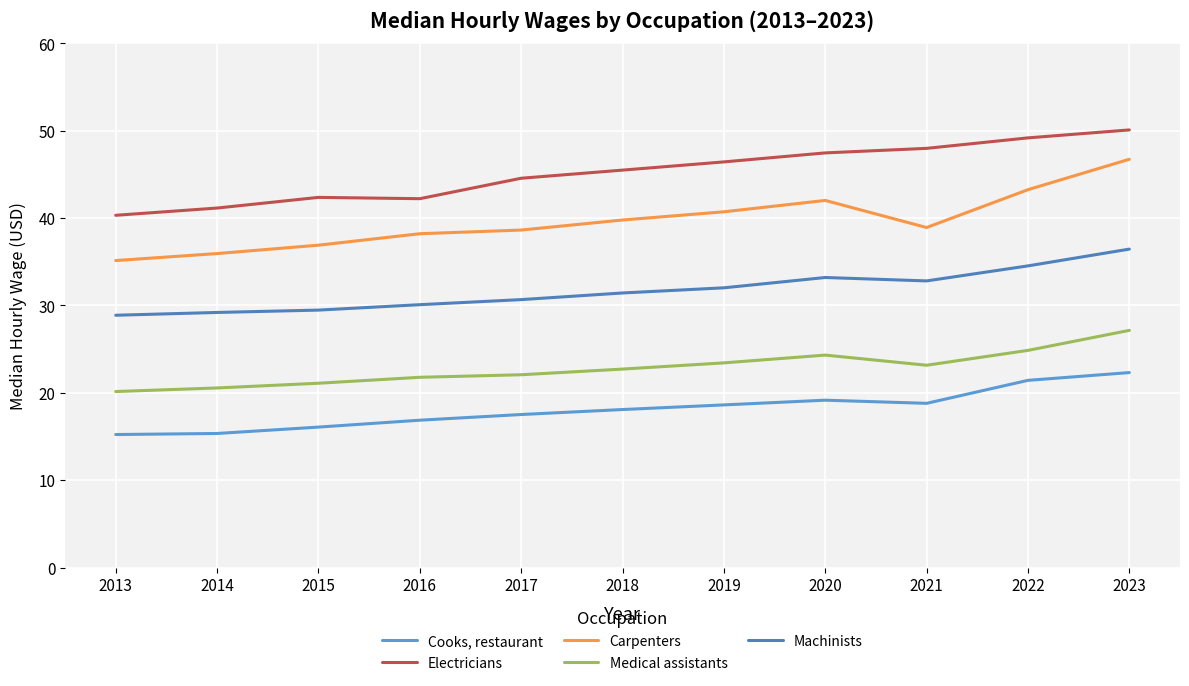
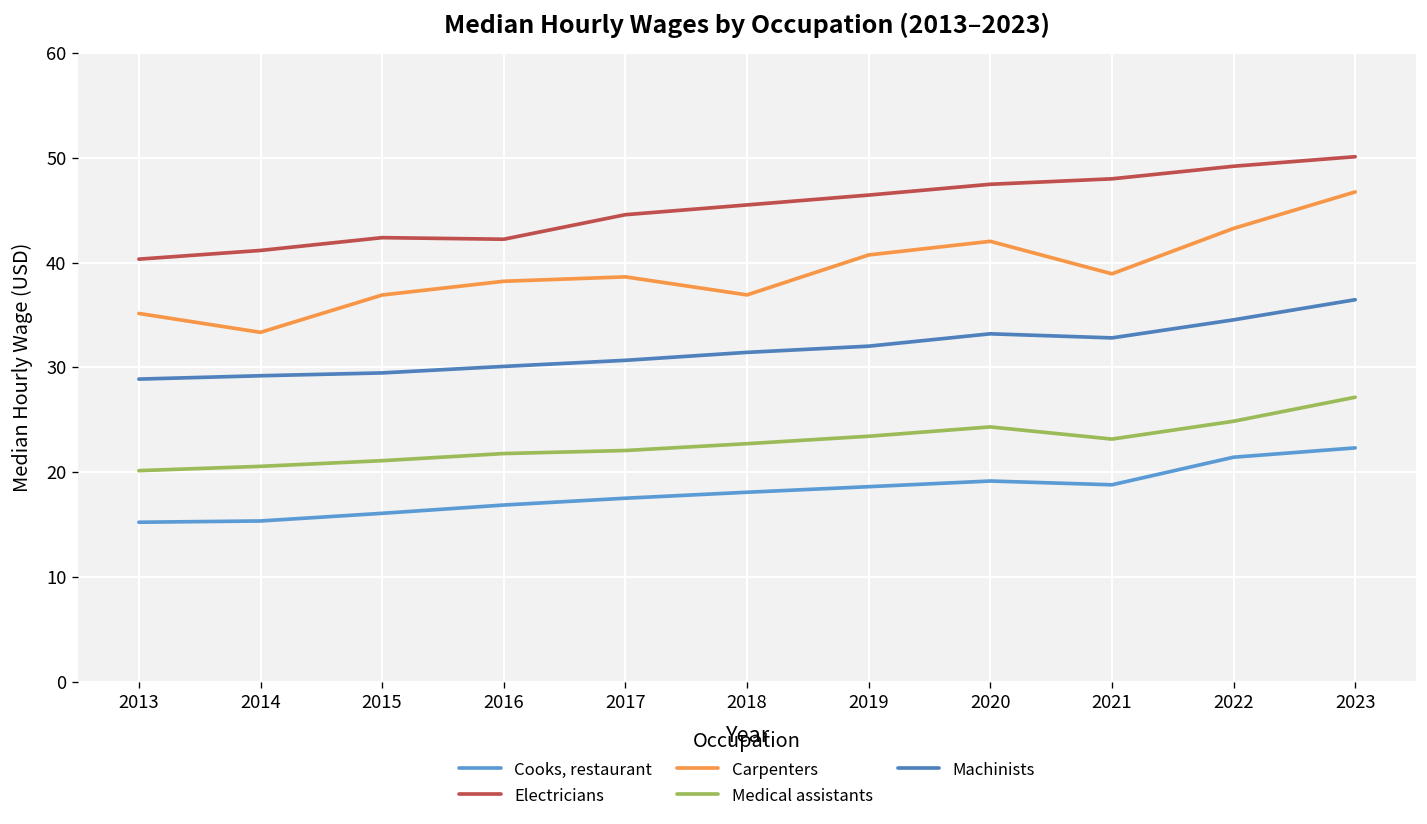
  {
    "Electricians": {
      "2013": 40,
      "2014": 41,
      "2015": 42,
      "2016": 42,
      "2017": 45,
      "2018": 45,
      "2019": 46,
      "2020": 47,
      "2021": 48,
      "2022": 49,
      "2023": 50
    },
    "Carpenters": {
      "2013": 35,
-     "2014": 36,
+     "2014": 33,
      "2015": 37,
      "2016": 38,
      "2017": 39,
-     "2018": 40,
+     "2018": 37,
      "2019": 41,
      "2020": 42,
      "2021": 39,
      "2022": 43,
      "2023": 47
    },
    "Medical assistants": {
      "2013": 20,
      "2014": 21,
      "2015": 21,
      "2016": 22,
      "2017": 22,
      "2018": 23,
      "2019": 23,
      "2020": 24,
      "2021": 23,
      "2022": 25,
      "2023": 27
    }
  }
